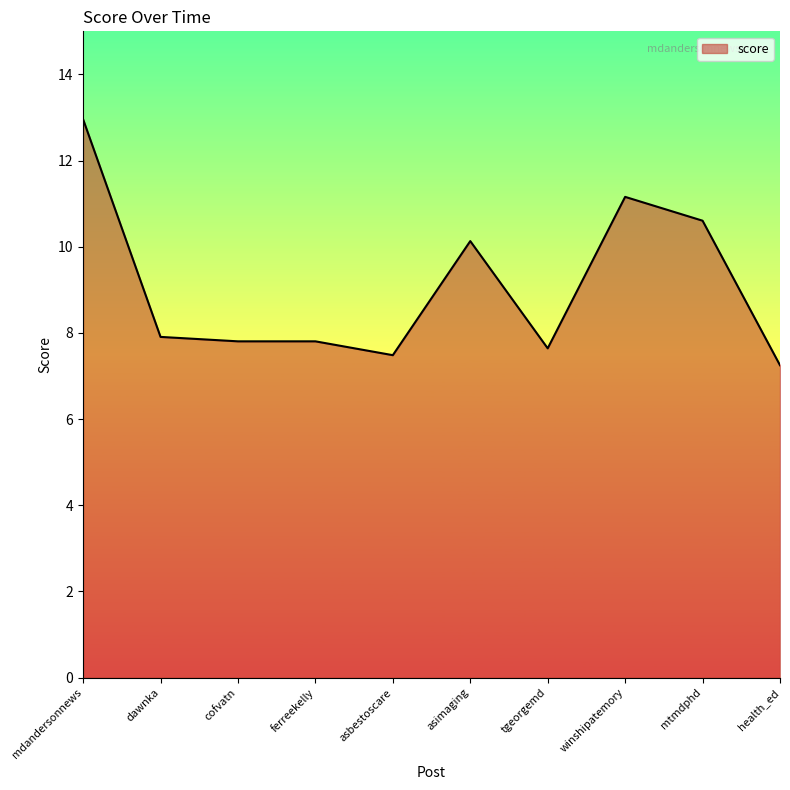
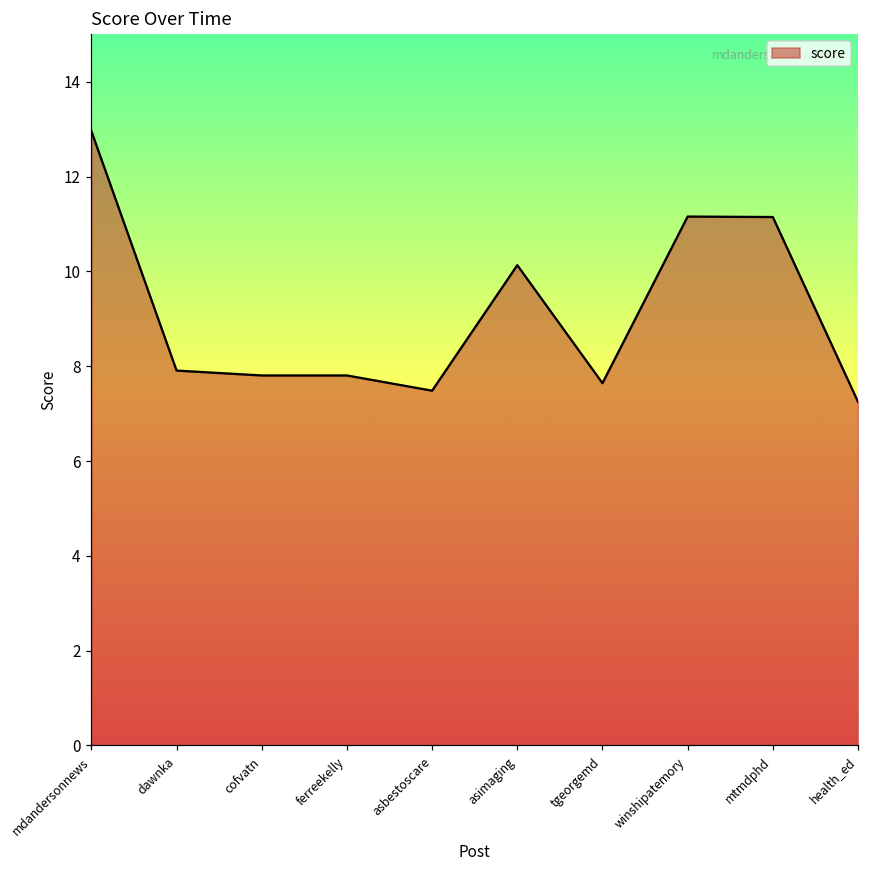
  {
    "mdandersonnews": 13.0,
    "dawnka": 7.9,
    "cofvatn": 7.8,
    "ferreekelly": 7.8,
    "asbestoscare": 7.5,
    "asimaging": 10.1,
    "tgeorgemd": 7.6,
    "winshipatemory": 11.2,
-   "mtmdphd": 10.6,
+   "mtmdphd": 11.1,
    "health_ed": 7.2
  }
